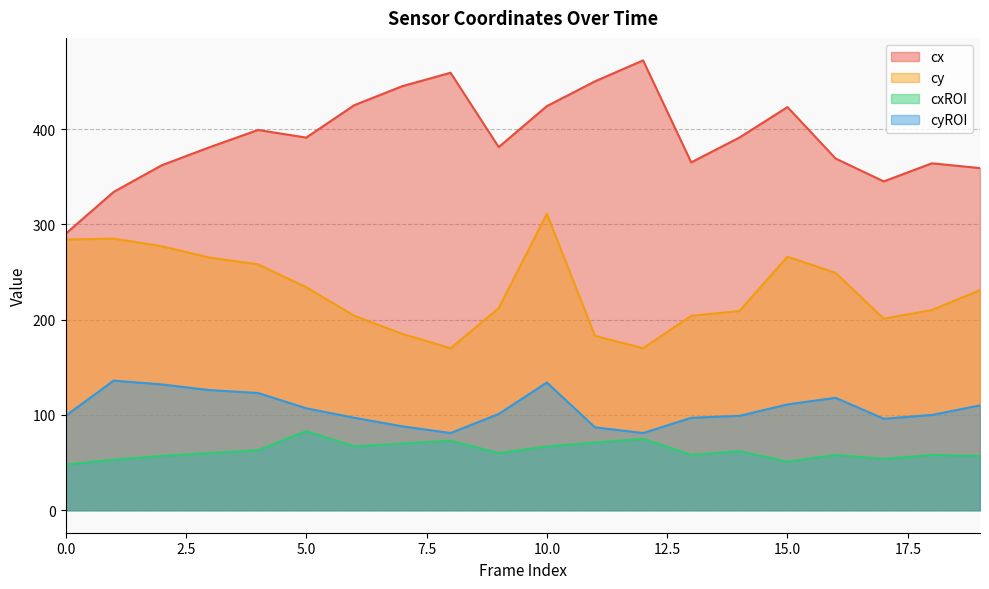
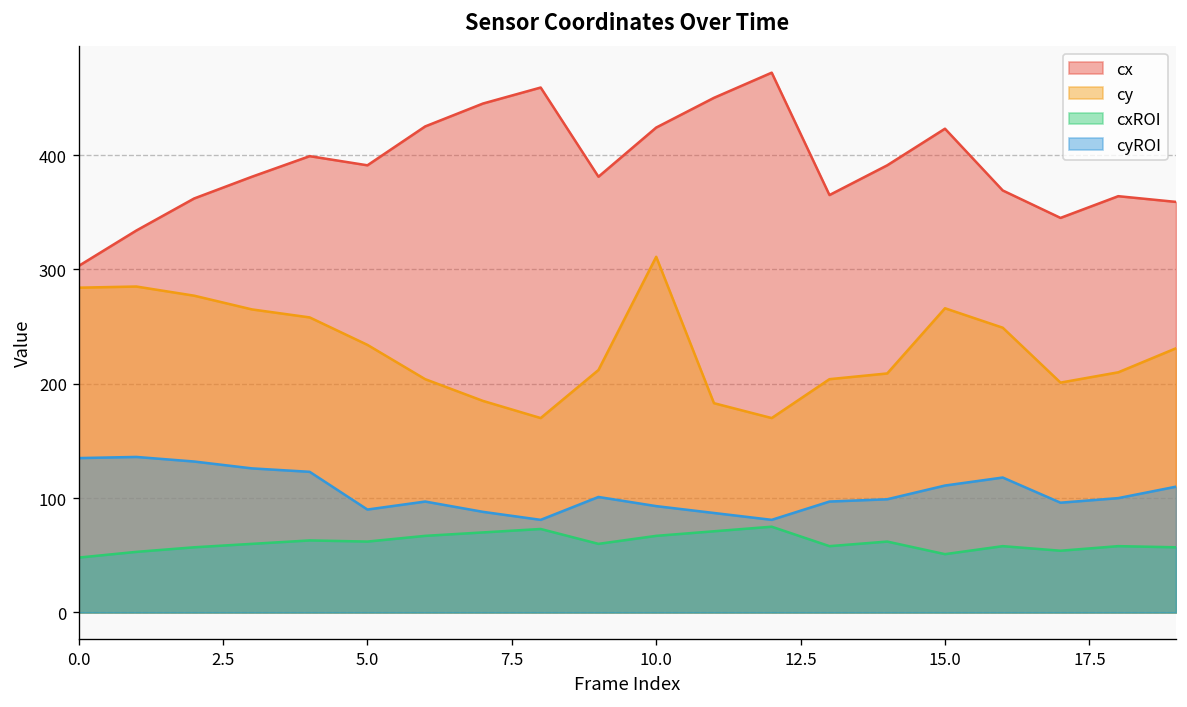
  {
    "cx": {
-     "0.0": 290,
+     "0.0": 300,
      "5.0": 390,
      "10.0": 420,
      "15.0": 420
    },
    "cy": {
      "0.0": 280,
      "5.0": 230,
      "10.0": 310,
      "15.0": 270
    },
    "cxROI": {
      "0.0": 50,
-     "5.0": 80,
+     "5.0": 60,
      "10.0": 70,
      "15.0": 50
    },
    "cyROI": {
-     "0.0": 100,
-     "5.0": 110,
-     "10.0": 130,
+     "0.0": 140,
+     "5.0": 90,
+     "10.0": 90,
      "15.0": 110
    }
  }
